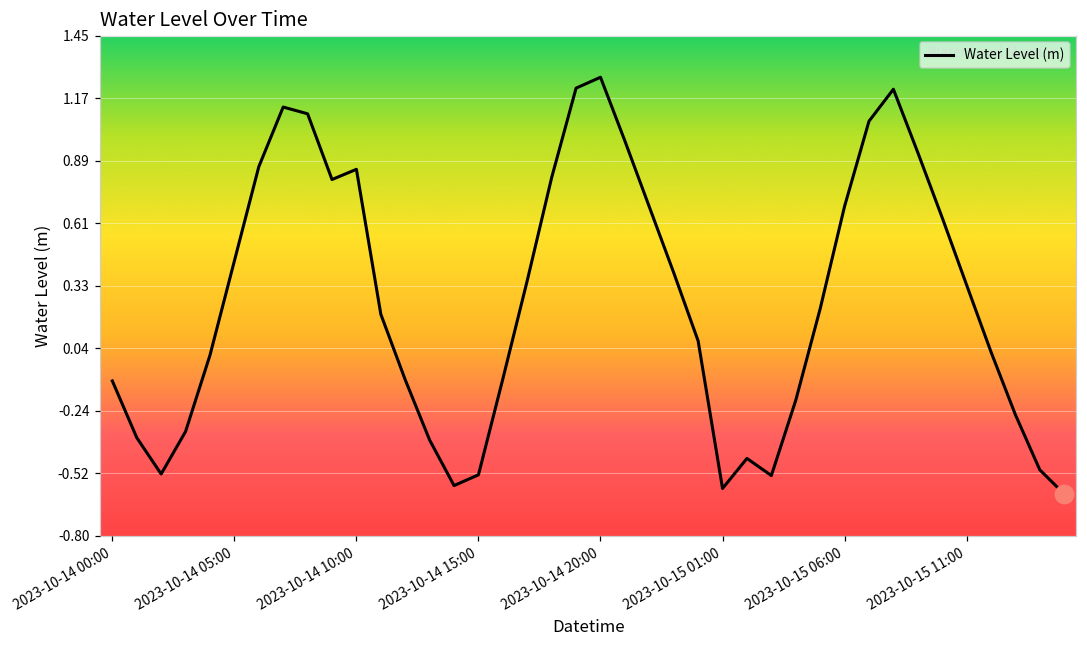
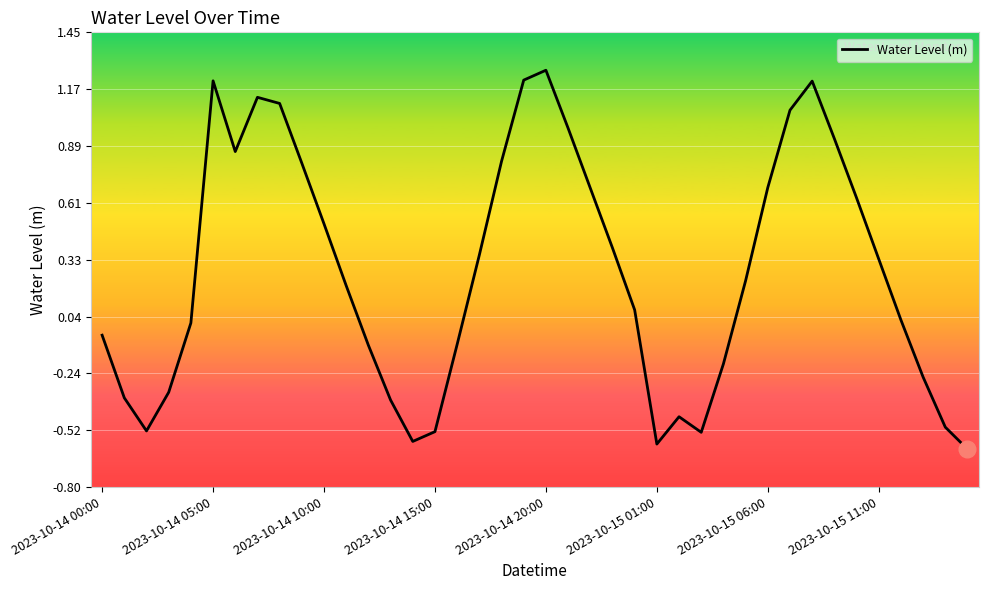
  {
    "Water Level (m)": {
-     "2023-10-14 00:00": -0.10,
-     "2023-10-14 05:00": 0.44,
-     "2023-10-14 10:00": 0.85,
+     "2023-10-14 00:00": -0.05,
+     "2023-10-14 05:00": 1.21,
+     "2023-10-14 10:00": 0.50,
      "2023-10-14 15:00": -0.53,
      "2023-10-14 20:00": 1.26,
      "2023-10-15 01:00": -0.59,
      "2023-10-15 06:00": 0.68,
      "2023-10-15 11:00": 0.33
    }
  }
